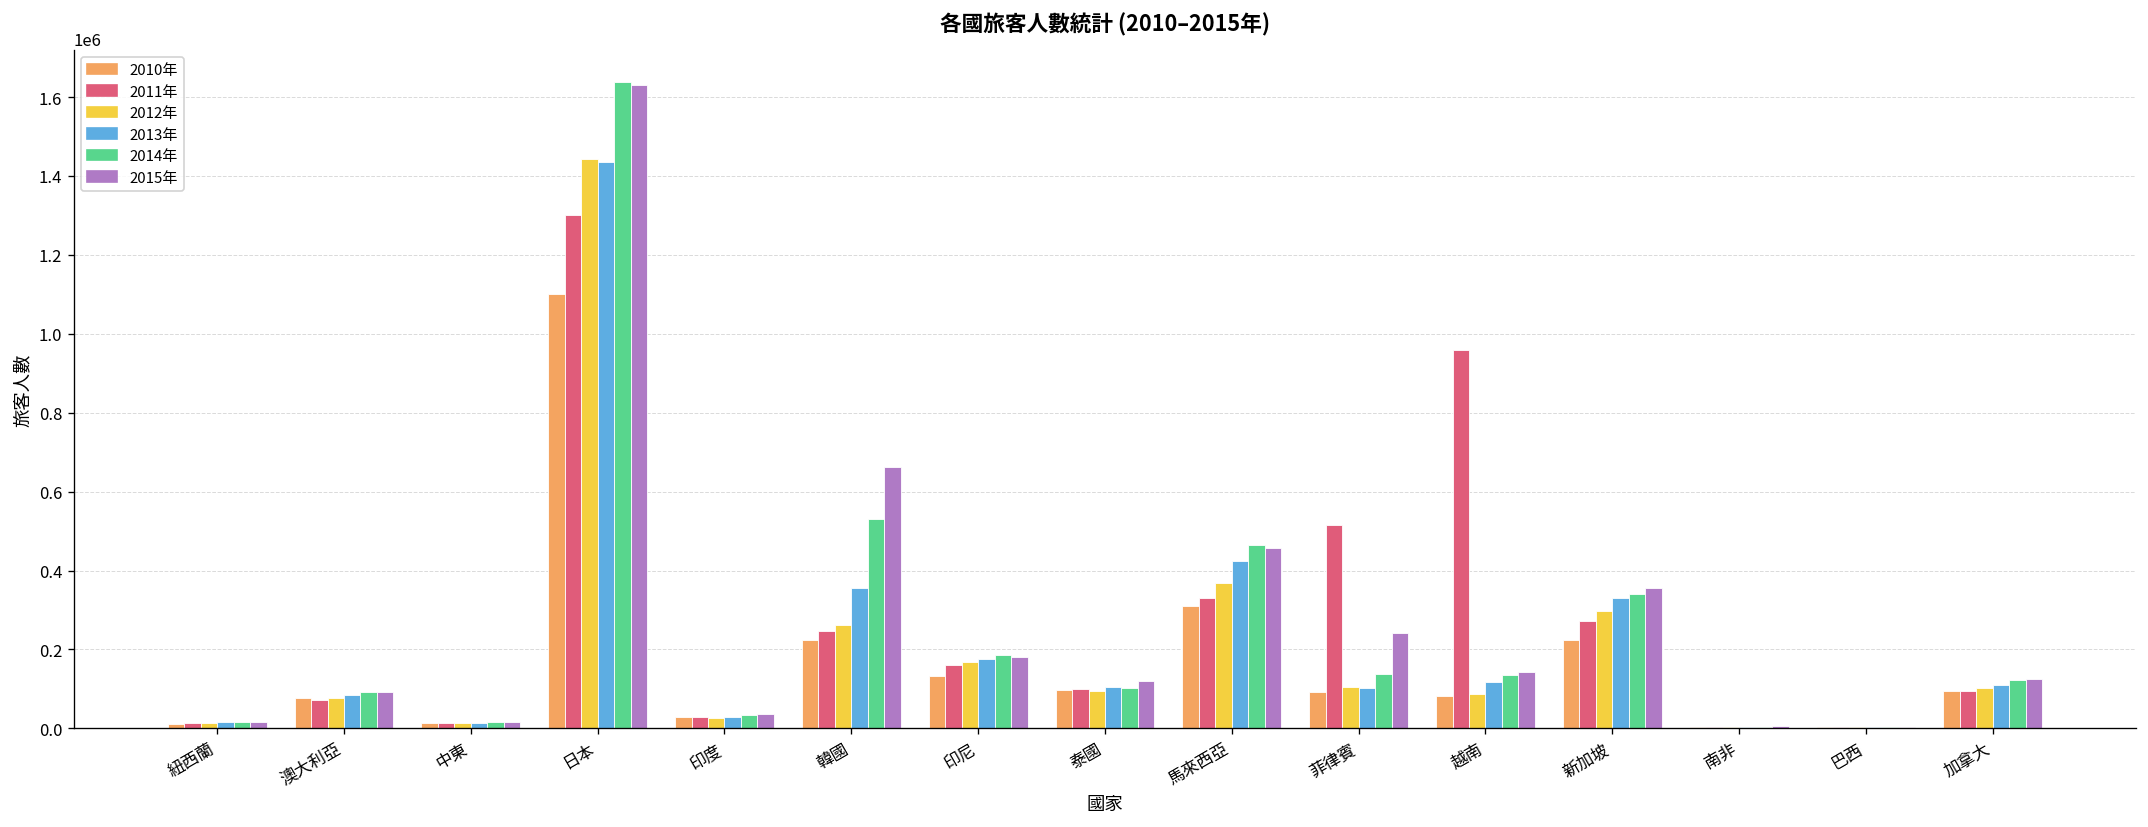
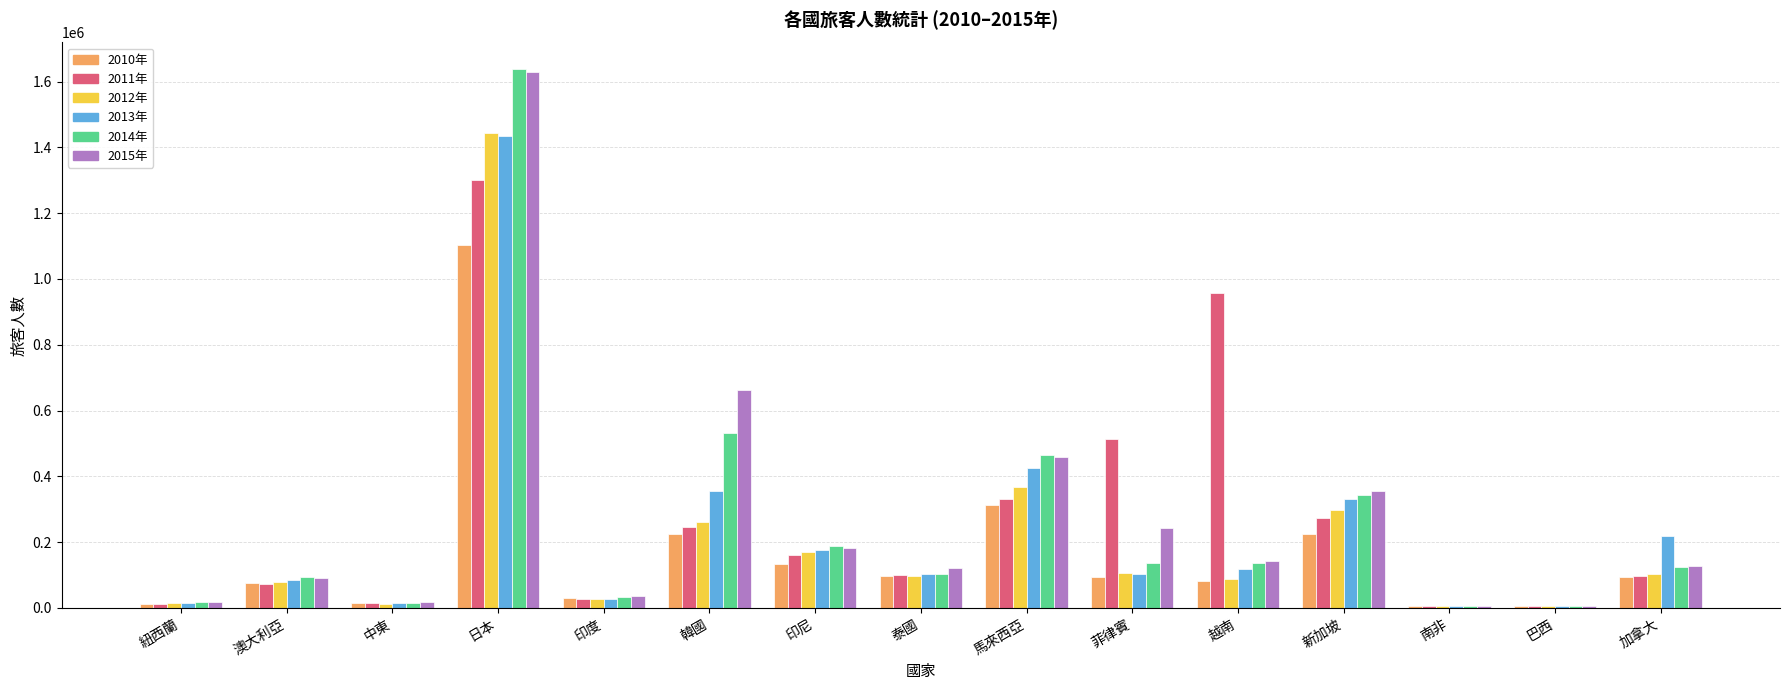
  {
    "2011年": {
      "紐西蘭": 10000,
      "澳大利亞": 70000,
      "中東": 10000,
      "日本": 1300000,
      "印度": 30000,
      "韓國": 250000,
      "印尼": 160000,
      "泰國": 100000,
      "馬來西亞": 330000,
      "菲律賓": 510000,
      "越南": 960000,
      "新加坡": 270000,
      "加拿大": 100000
    },
    "2013年": {
      "紐西蘭": 20000,
      "澳大利亞": 90000,
      "中東": 10000,
      "日本": 1430000,
      "印度": 30000,
      "韓國": 360000,
      "印尼": 180000,
      "泰國": 100000,
      "馬來西亞": 420000,
      "菲律賓": 100000,
      "越南": 120000,
      "新加坡": 330000,
-     "加拿大": 110000
+     "加拿大": 220000
    },
    "2014年": {
      "紐西蘭": 20000,
      "澳大利亞": 90000,
      "中東": 20000,
      "日本": 1640000,
      "印度": 30000,
      "韓國": 530000,
      "印尼": 190000,
      "泰國": 100000,
      "馬來西亞": 460000,
      "菲律賓": 140000,
      "越南": 140000,
      "新加坡": 340000,
      "加拿大": 120000
    },
    "2015年": {
      "紐西蘭": 20000,
      "澳大利亞": 90000,
      "中東": 20000,
      "日本": 1630000,
      "印度": 40000,
      "韓國": 660000,
      "印尼": 180000,
      "泰國": 120000,
      "馬來西亞": 460000,
      "菲律賓": 240000,
      "越南": 140000,
      "新加坡": 350000,
      "加拿大": 130000
    }
  }
